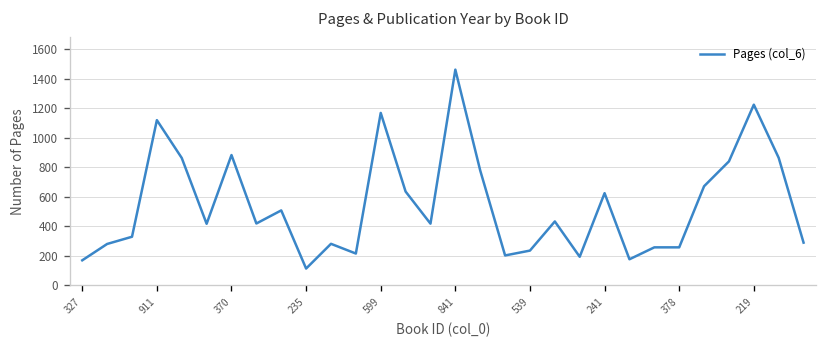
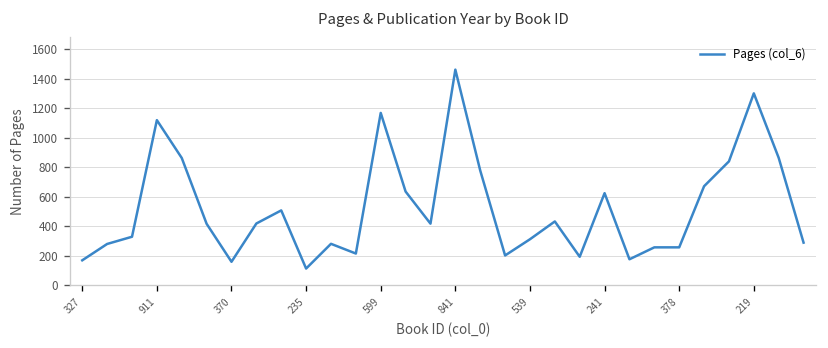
  {
    "327": 170,
    "911": 1120,
-   "370": 880,
+   "370": 160,
    "235": 110,
    "599": 1170,
    "841": 1460,
-   "539": 230,
+   "539": 310,
    "241": 620,
    "378": 260,
-   "219": 1230
+   "219": 1300
  }
